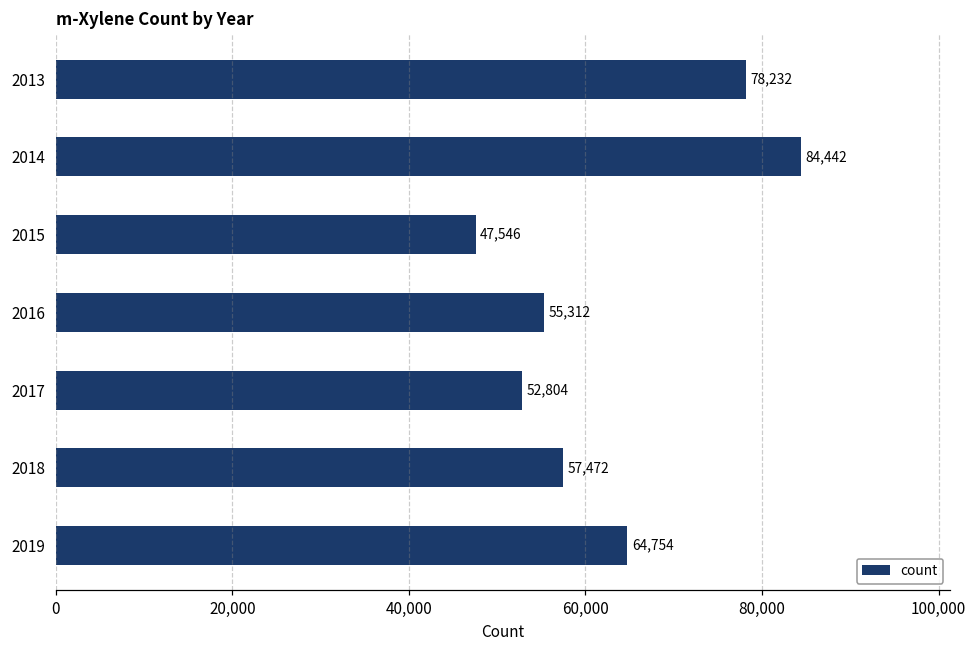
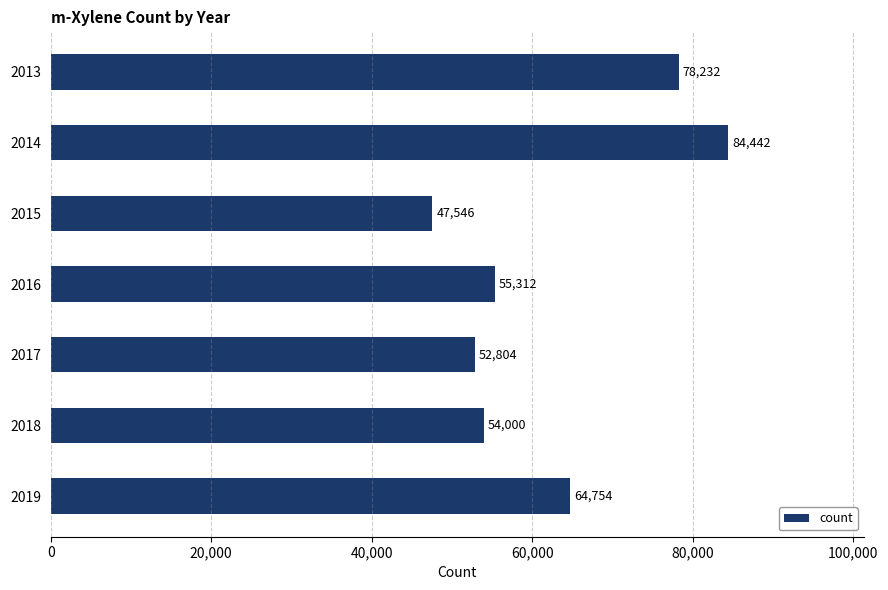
  {
    "2013": "78,232",
    "2014": "84,442",
    "2015": "47,546",
    "2016": "55,312",
    "2017": "52,804",
-   "2018": "57,472",
+   "2018": "54,000",
    "2019": "64,754"
  }
